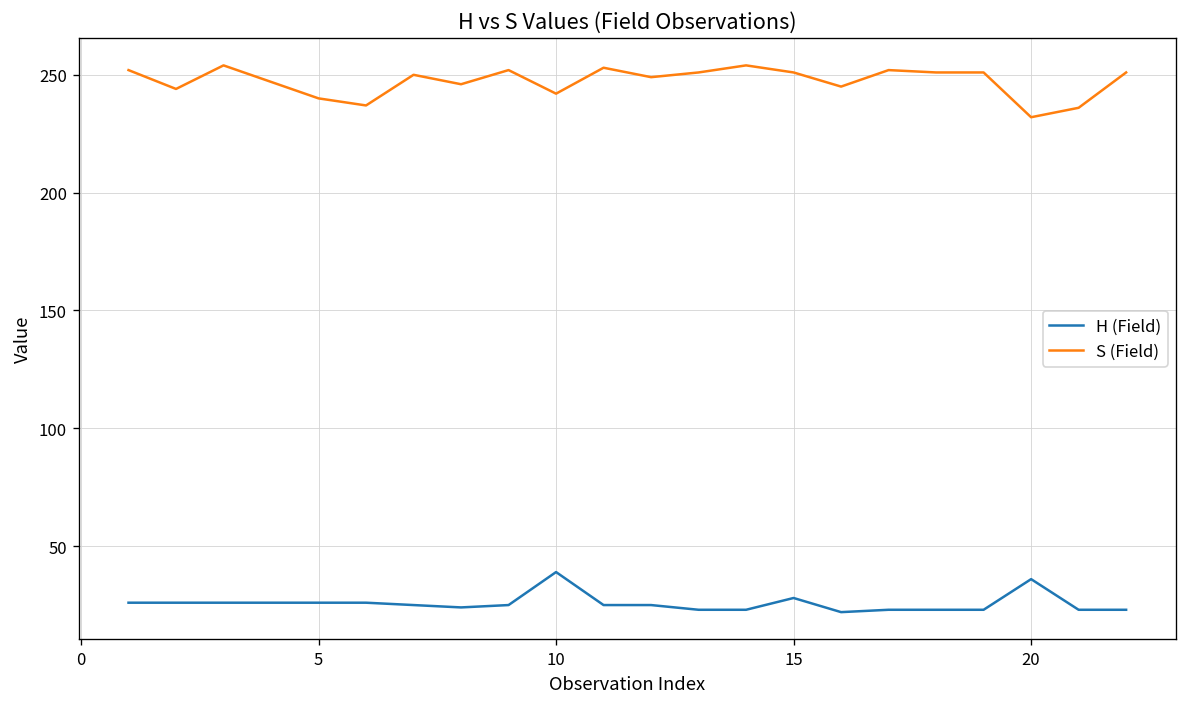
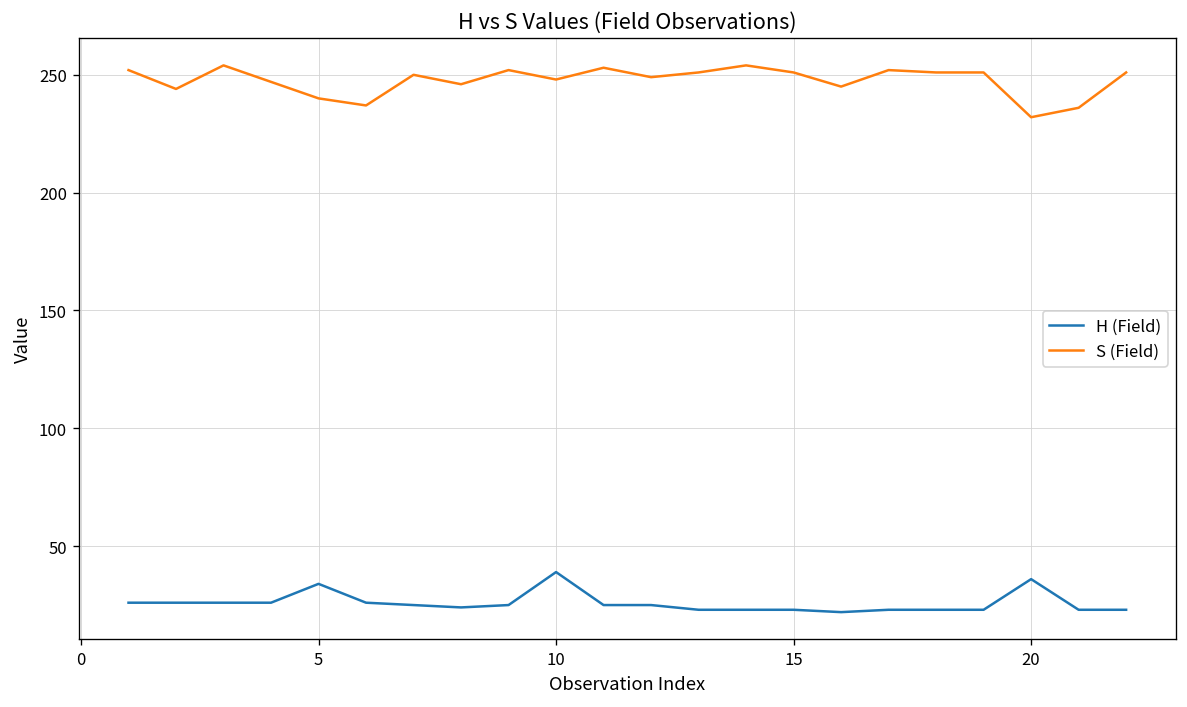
  {
    "H (Field)": {
-     "5": 26,
+     "5": 34,
      "10": 39,
-     "15": 28,
+     "15": 23,
      "20": 36
    },
    "S (Field)": {
      "5": 240,
-     "10": 242,
+     "10": 248,
      "15": 251,
      "20": 232
    }
  }
